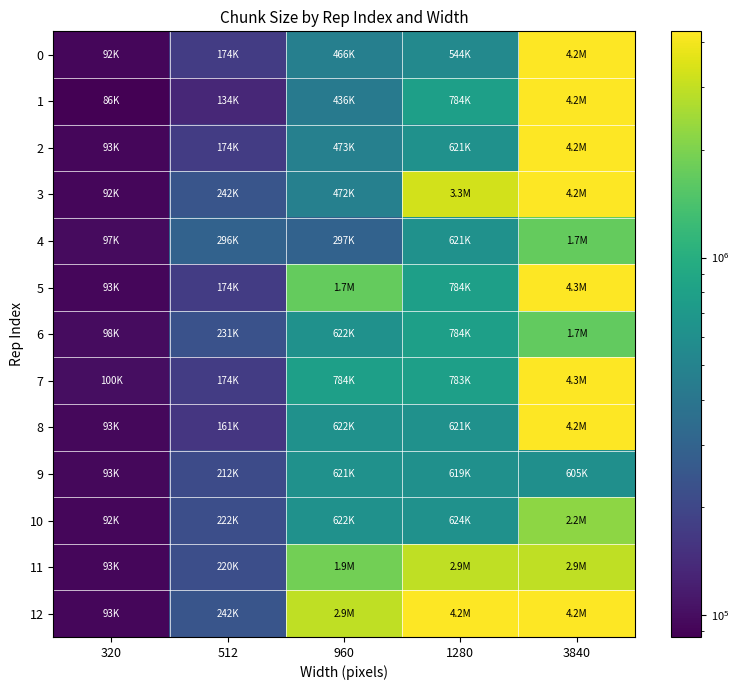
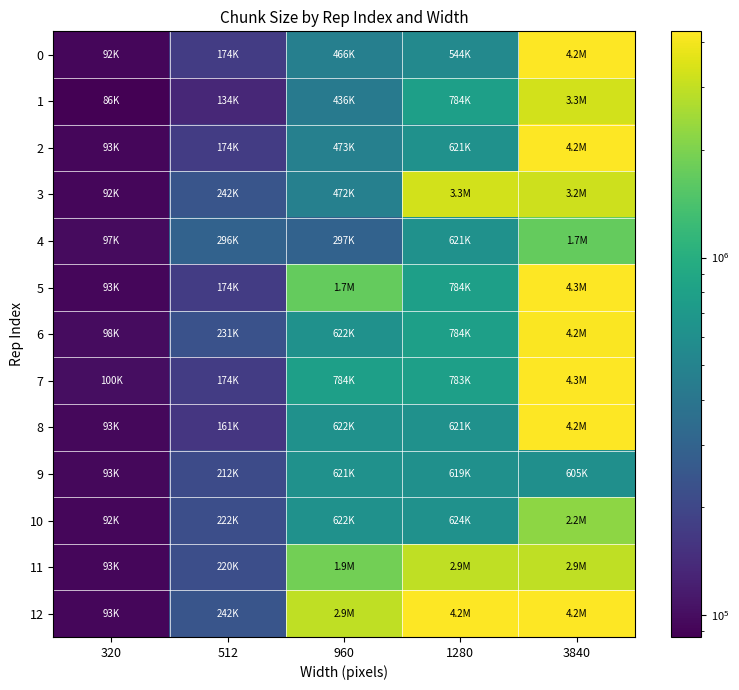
  {
    "0": {
      "320": "92K",
      "512": "174K",
      "960": "466K",
      "1280": "544K",
      "3840": "4.2M"
    },
    "1": {
      "320": "86K",
      "512": "134K",
      "960": "436K",
      "1280": "784K",
-     "3840": "4.2M"
+     "3840": "3.3M"
    },
    "2": {
      "320": "93K",
      "512": "174K",
      "960": "473K",
      "1280": "621K",
      "3840": "4.2M"
    },
    "3": {
      "320": "92K",
      "512": "242K",
      "960": "472K",
      "1280": "3.3M",
-     "3840": "4.2M"
+     "3840": "3.2M"
    },
    "4": {
      "320": "97K",
      "512": "296K",
      "960": "297K",
      "1280": "621K",
      "3840": "1.7M"
    },
    "5": {
      "320": "93K",
      "512": "174K",
      "960": "1.7M",
      "1280": "784K",
      "3840": "4.3M"
    },
    "6": {
      "320": "98K",
      "512": "231K",
      "960": "622K",
      "1280": "784K",
-     "3840": "1.7M"
+     "3840": "4.2M"
    },
    "7": {
      "320": "100K",
      "512": "174K",
      "960": "784K",
      "1280": "783K",
      "3840": "4.3M"
    },
    "8": {
      "320": "93K",
      "512": "161K",
      "960": "622K",
      "1280": "621K",
      "3840": "4.2M"
    },
    "9": {
      "320": "93K",
      "512": "212K",
      "960": "621K",
      "1280": "619K",
      "3840": "605K"
    },
    "10": {
      "320": "92K",
      "512": "222K",
      "960": "622K",
      "1280": "624K",
      "3840": "2.2M"
    },
    "11": {
      "320": "93K",
      "512": "220K",
      "960": "1.9M",
      "1280": "2.9M",
      "3840": "2.9M"
    },
    "12": {
      "320": "93K",
      "512": "242K",
      "960": "2.9M",
      "1280": "4.2M",
      "3840": "4.2M"
    }
  }
